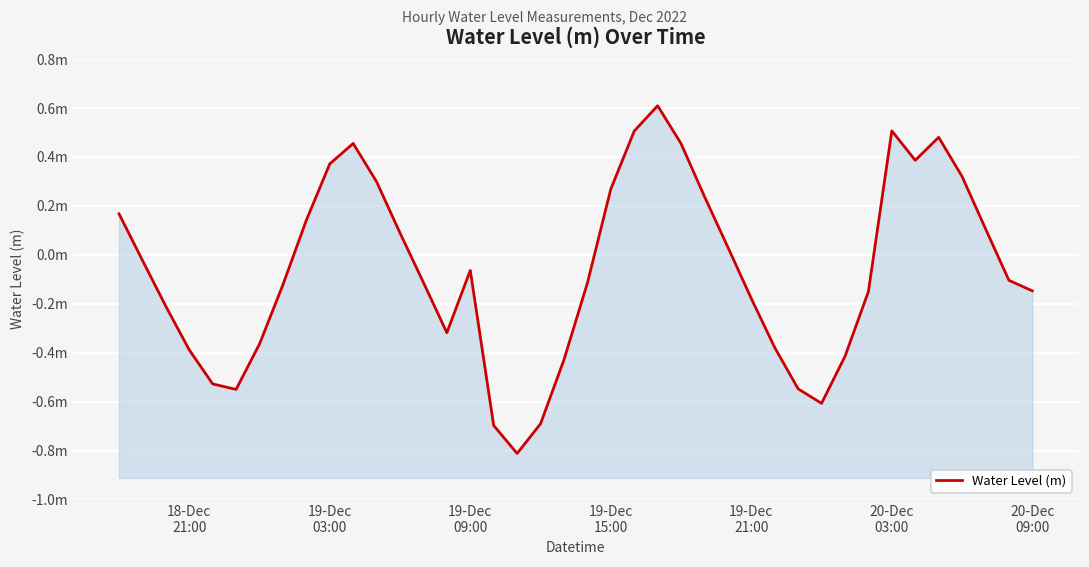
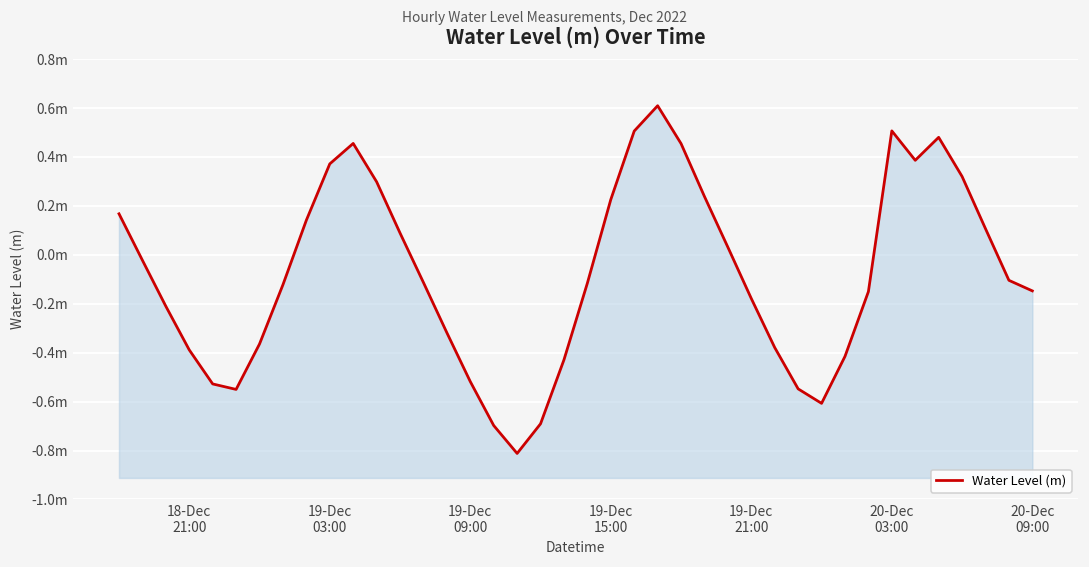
  {
    "18-Dec 21:00": "-0.39m",
    "19-Dec 03:00": "0.37m",
-   "19-Dec 09:00": "-0.06m",
-   "19-Dec 15:00": "0.27m",
+   "19-Dec 09:00": "-0.52m",
+   "19-Dec 15:00": "0.23m",
    "19-Dec 21:00": "-0.18m",
    "20-Dec 03:00": "0.51m",
    "20-Dec 09:00": "-0.15m"
  }
